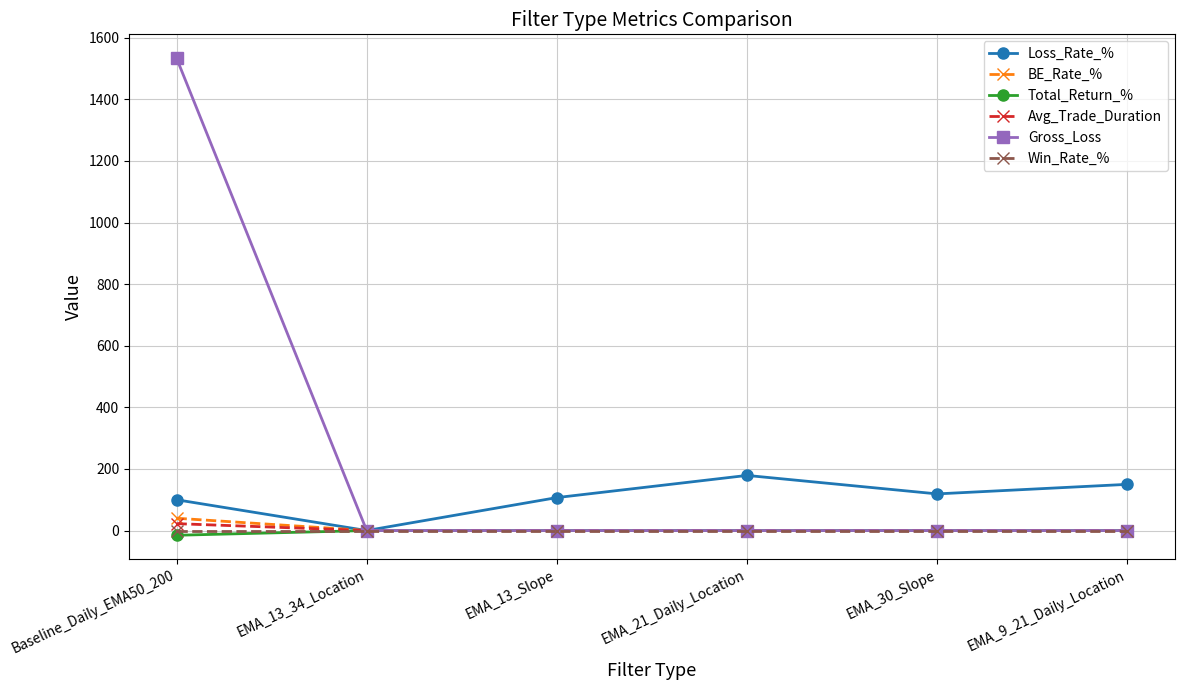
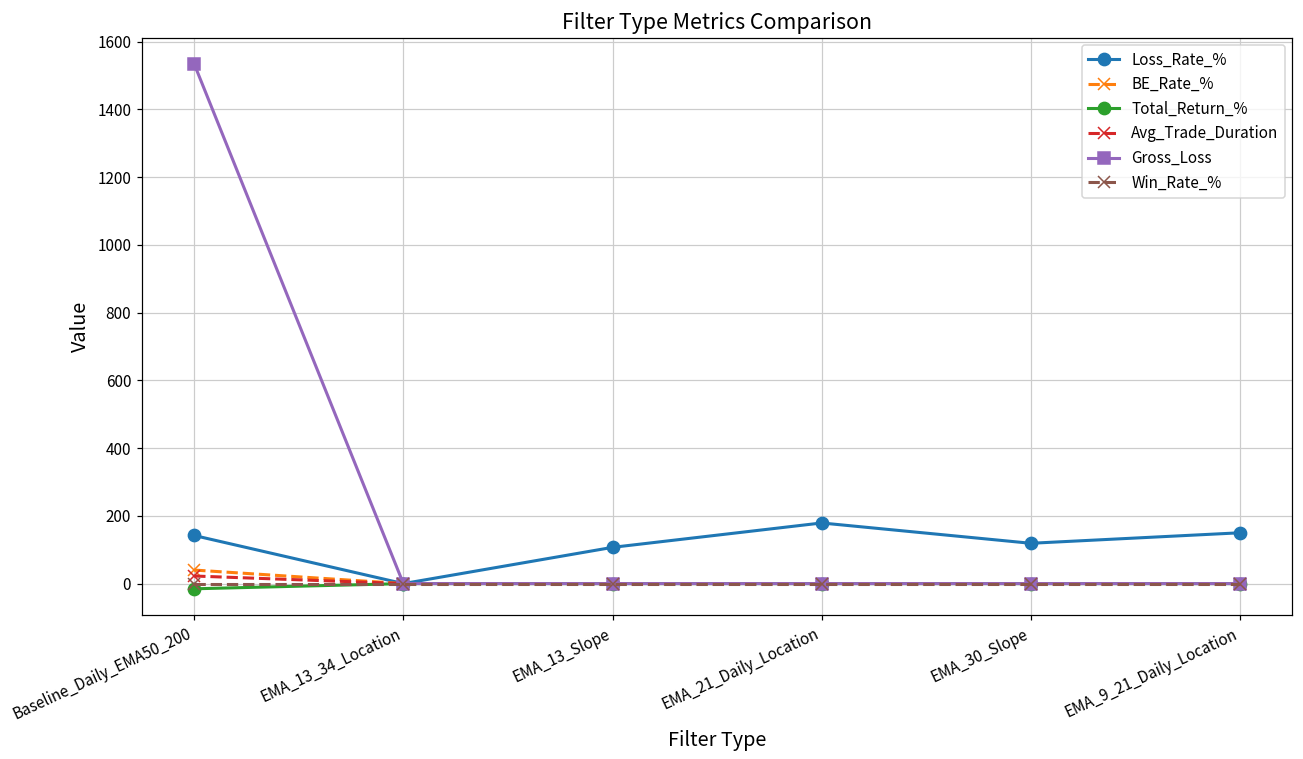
  {
    "Loss_Rate_%": {
-     "Baseline_Daily_EMA50_200": 100,
+     "Baseline_Daily_EMA50_200": 140,
      "EMA_13_Slope": 110,
      "EMA_21_Daily_Location": 180,
      "EMA_30_Slope": 120,
      "EMA_9_21_Daily_Location": 150
    },
    "BE_Rate_%": {
      "Baseline_Daily_EMA50_200": 40
    },
    "Total_Return_%": {
      "Baseline_Daily_EMA50_200": -20
    },
    "Avg_Trade_Duration": {
      "Baseline_Daily_EMA50_200": 20
    },
    "Gross_Loss": {
      "Baseline_Daily_EMA50_200": 1530
    },
    "Win_Rate_%": {
      "Baseline_Daily_EMA50_200": 0
    }
  }
